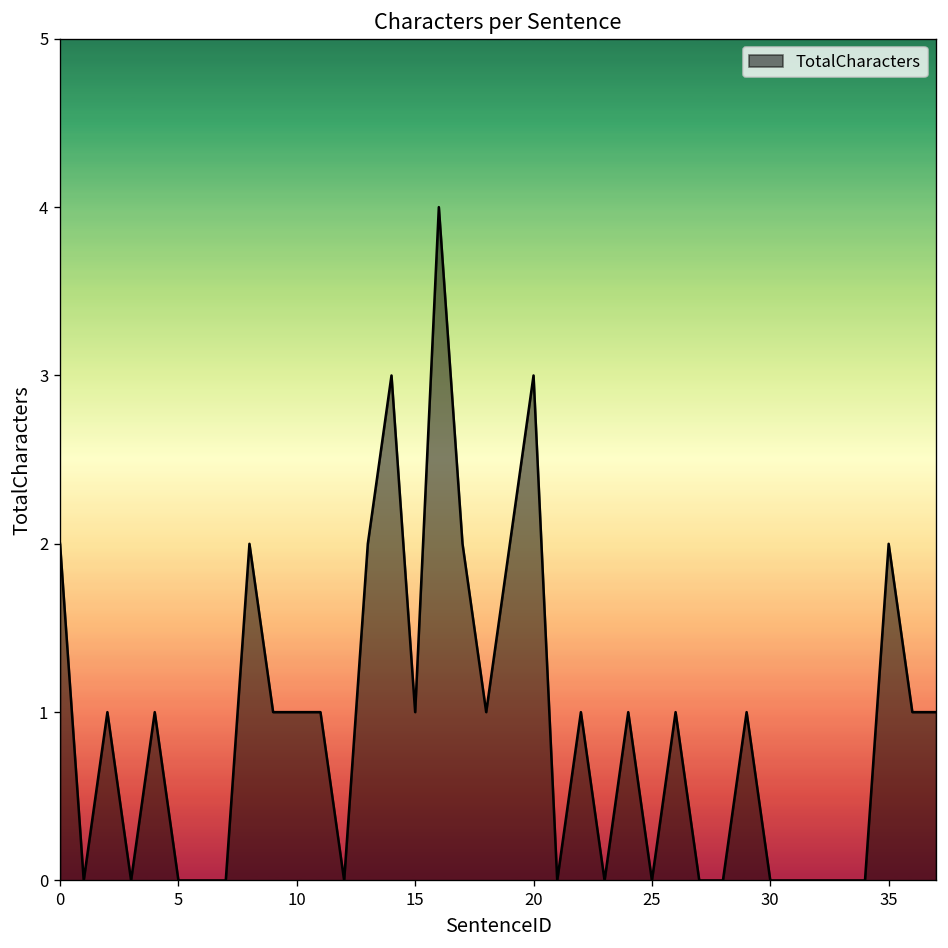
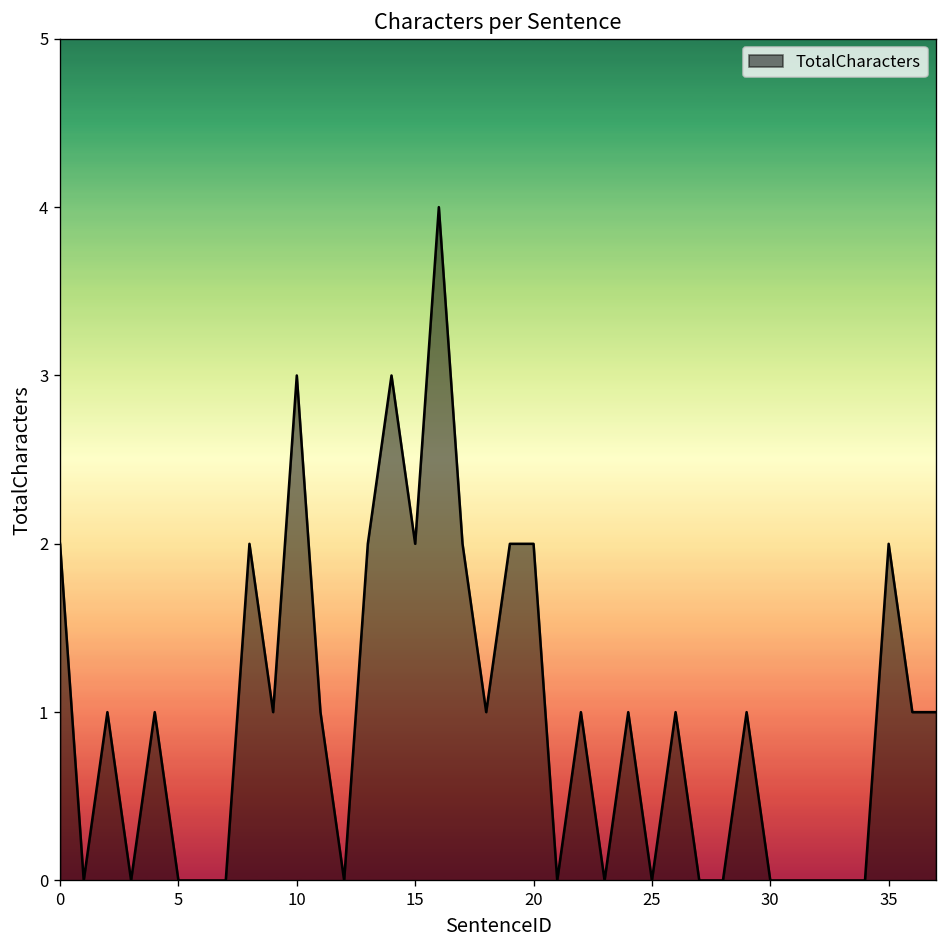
  {
    "0": 2,
    "5": 0,
-   "10": 1,
-   "15": 1,
-   "20": 3,
+   "10": 3,
+   "15": 2,
+   "20": 2,
    "25": 0,
    "30": 0,
    "35": 2
  }
